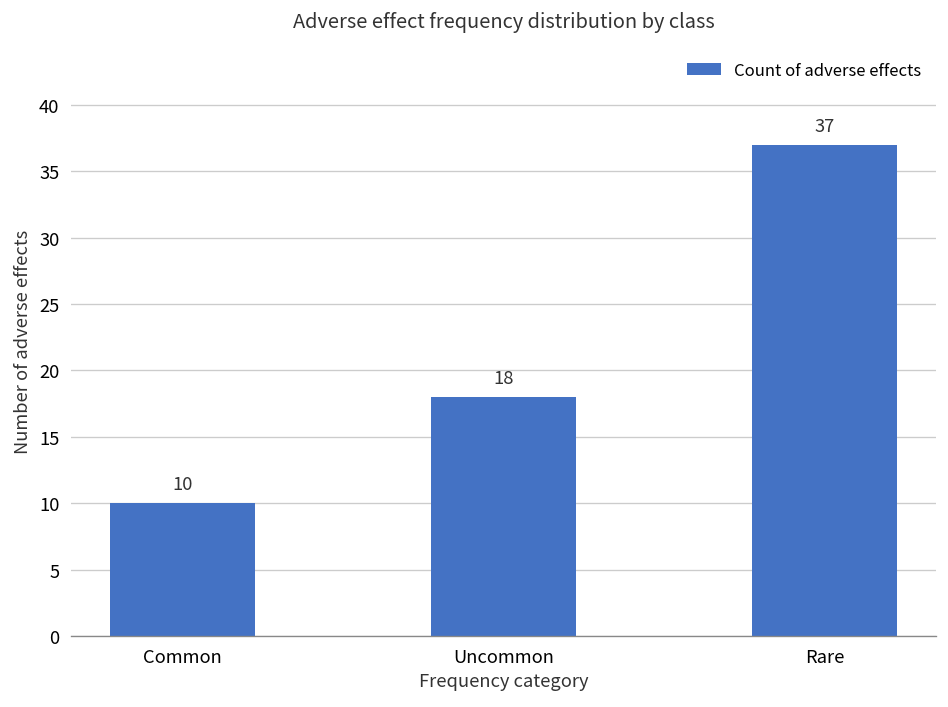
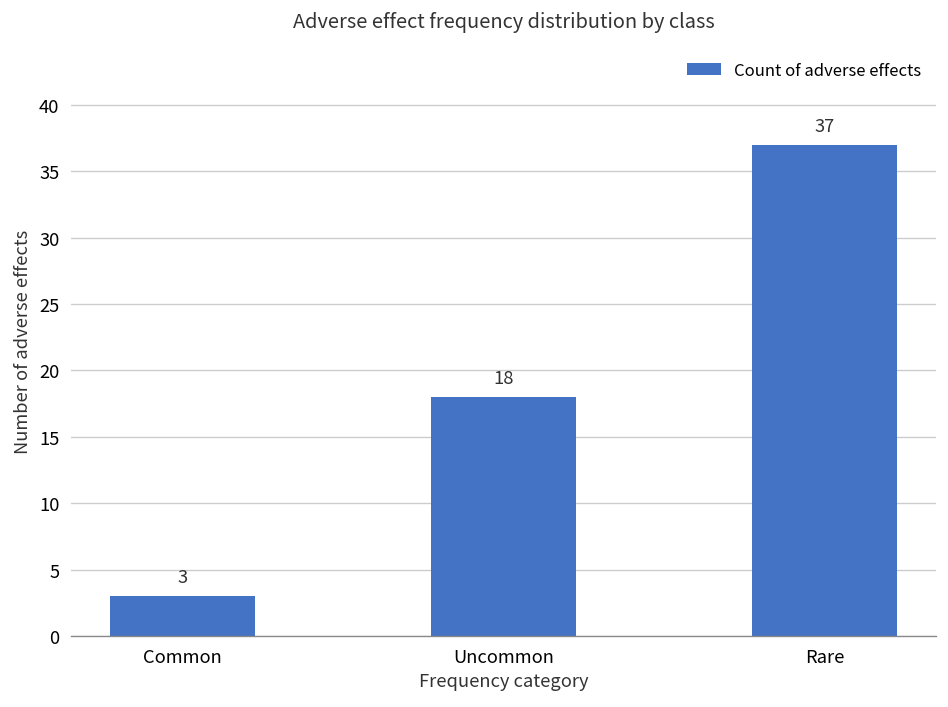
  {
-   "Common": 10,
+   "Common": 3,
    "Uncommon": 18,
    "Rare": 37
  }
